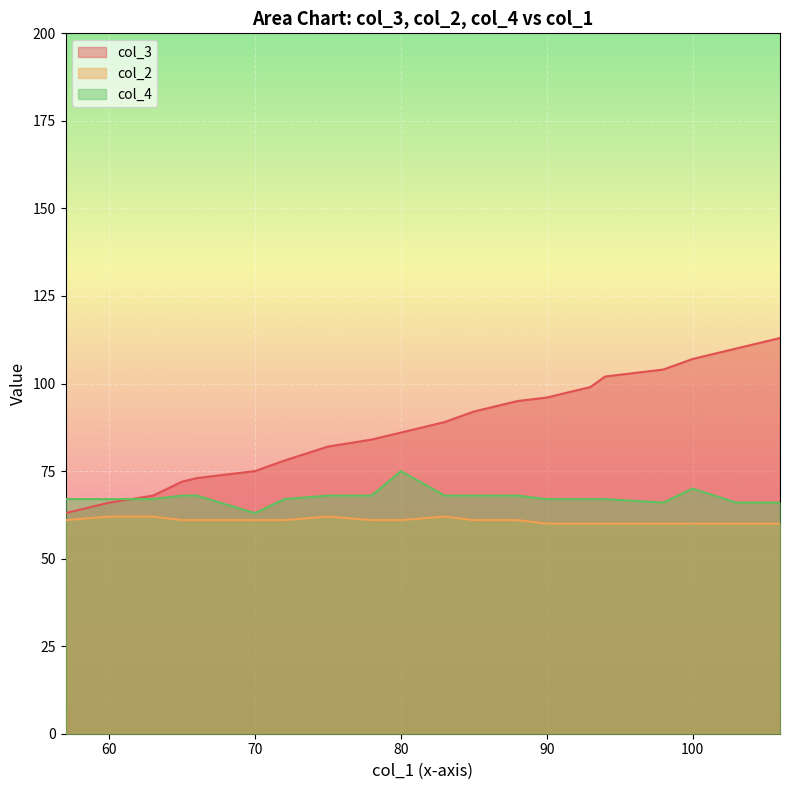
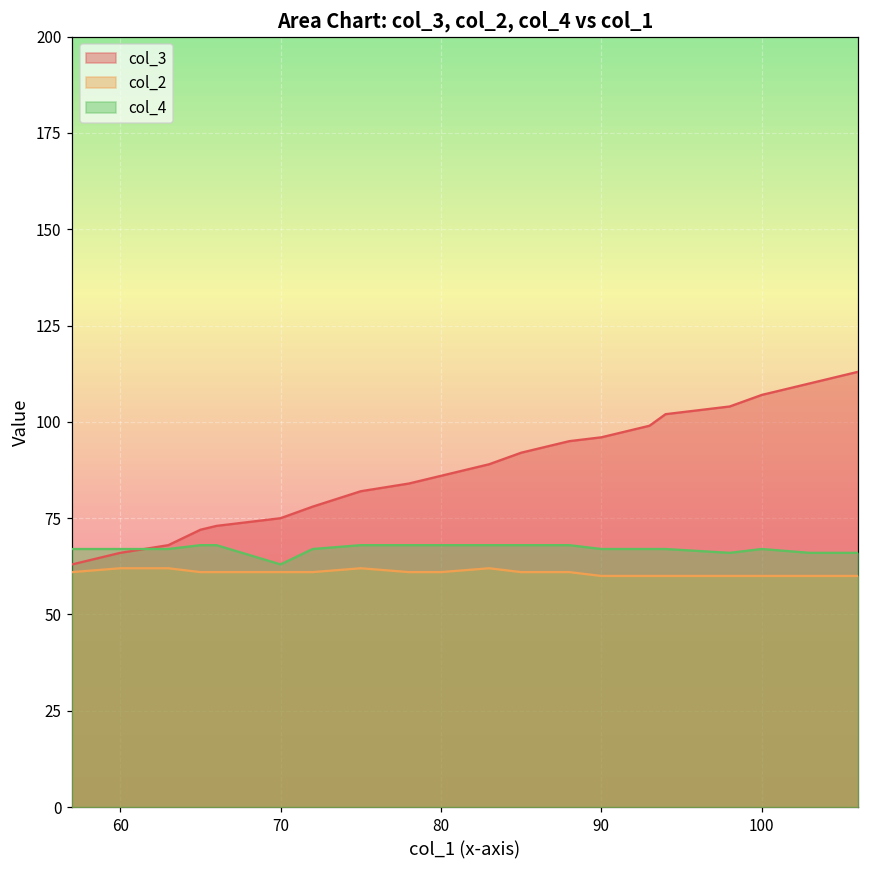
  {
    "col_4": {
      "60": 67,
      "70": 63,
-     "80": 75,
+     "80": 68,
      "90": 67,
-     "100": 70
+     "100": 67
    }
  }
